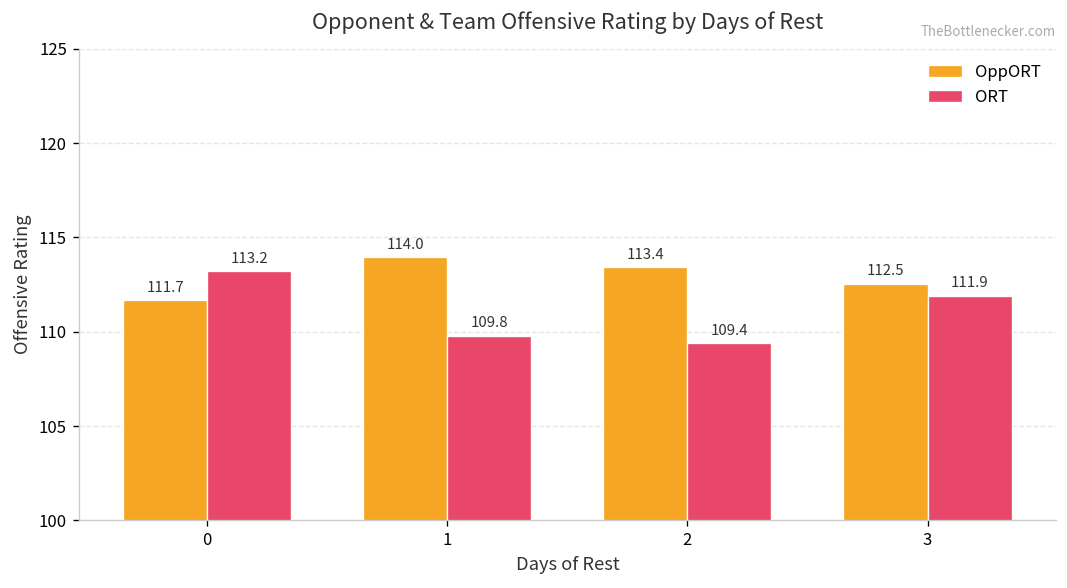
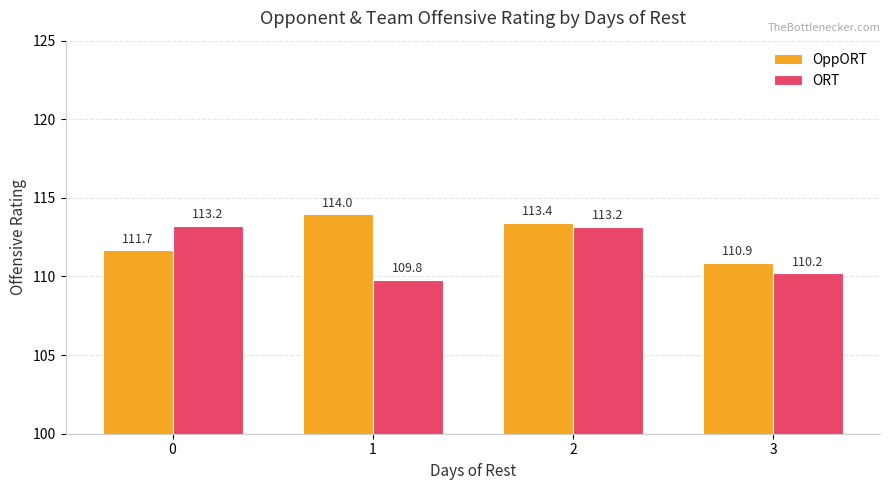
  {
    "OppORT": {
      "0": 111.7,
      "1": 114.0,
      "2": 113.4,
-     "3": 112.5
+     "3": 110.9
    },
    "ORT": {
      "0": 113.2,
      "1": 109.8,
-     "2": 109.4,
-     "3": 111.9
+     "2": 113.2,
+     "3": 110.2
    }
  }
